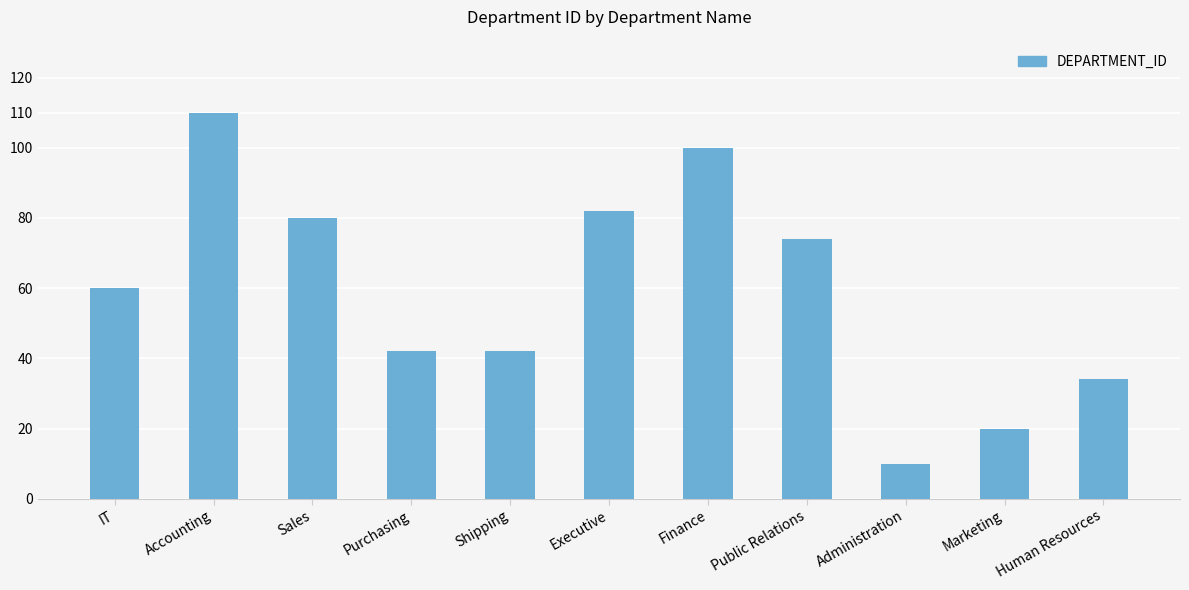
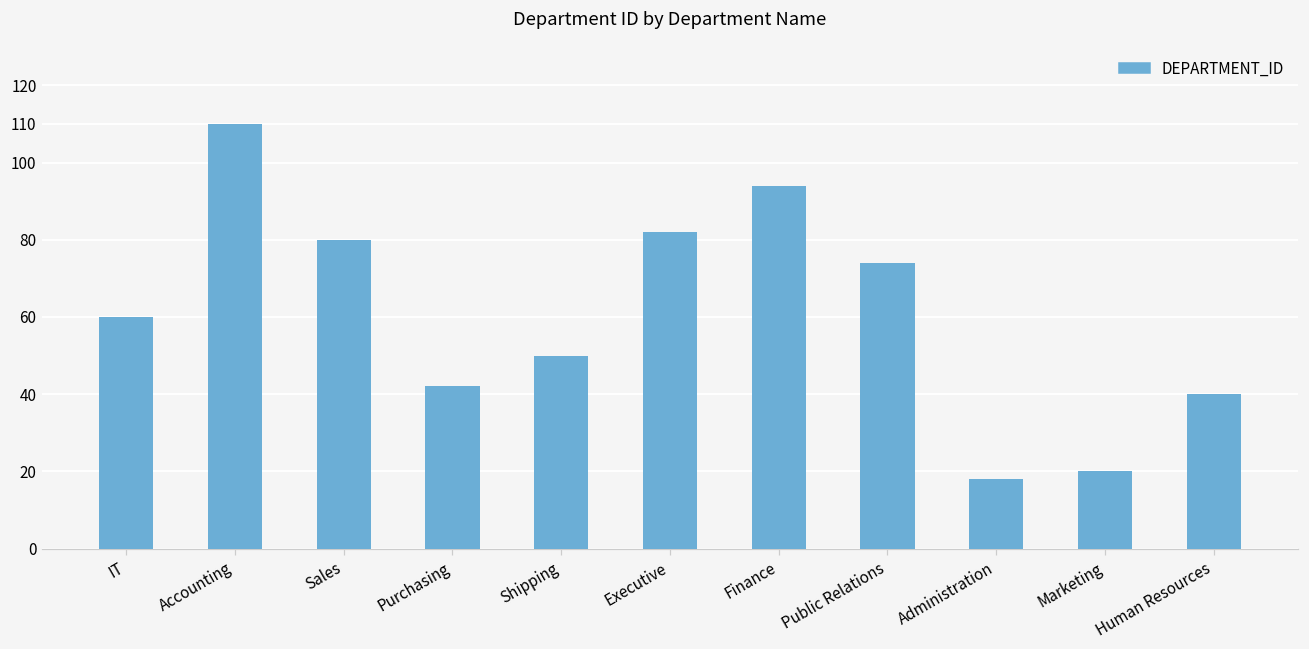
  {
    "IT": 60,
    "Accounting": 110,
    "Sales": 80,
    "Purchasing": 42,
-   "Shipping": 42,
+   "Shipping": 50,
    "Executive": 82,
-   "Finance": 100,
+   "Finance": 94,
    "Public Relations": 74,
-   "Administration": 10,
+   "Administration": 18,
    "Marketing": 20,
-   "Human Resources": 34
+   "Human Resources": 40
  }
